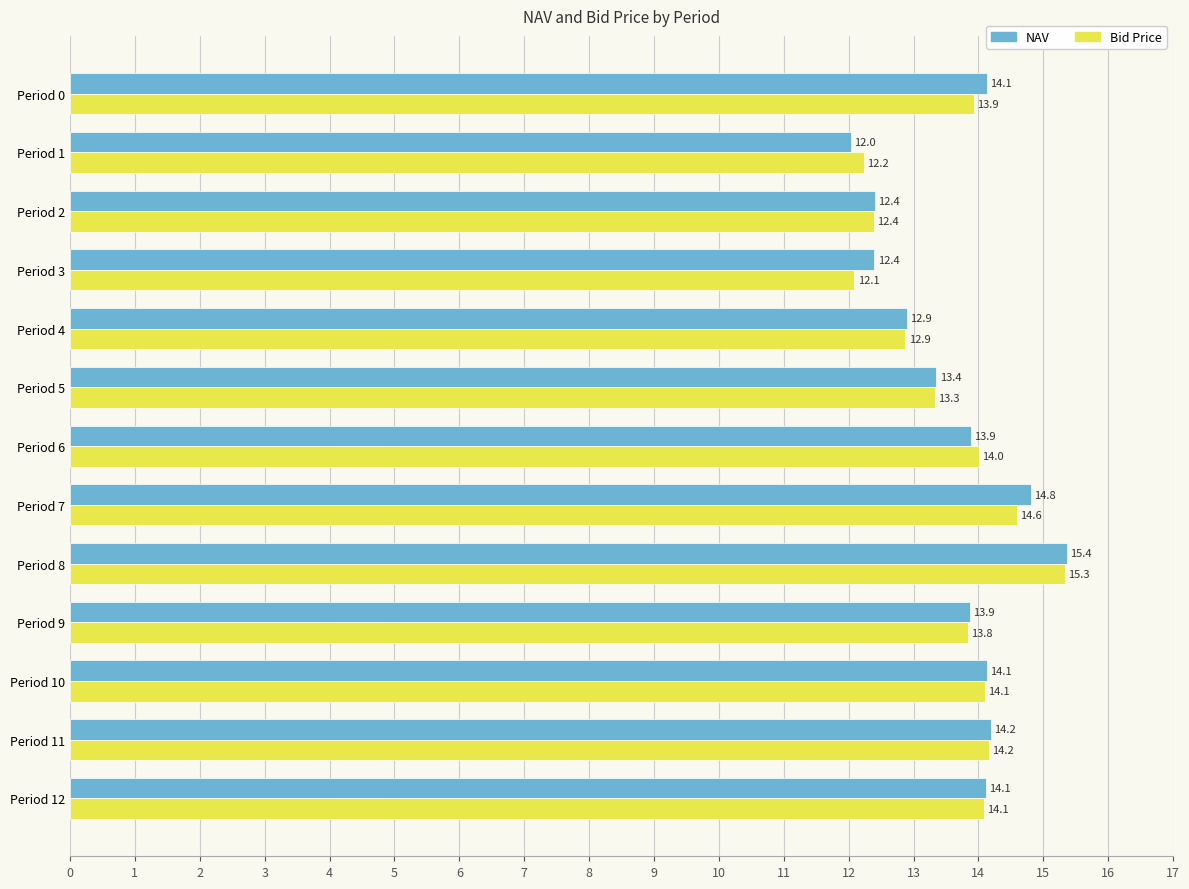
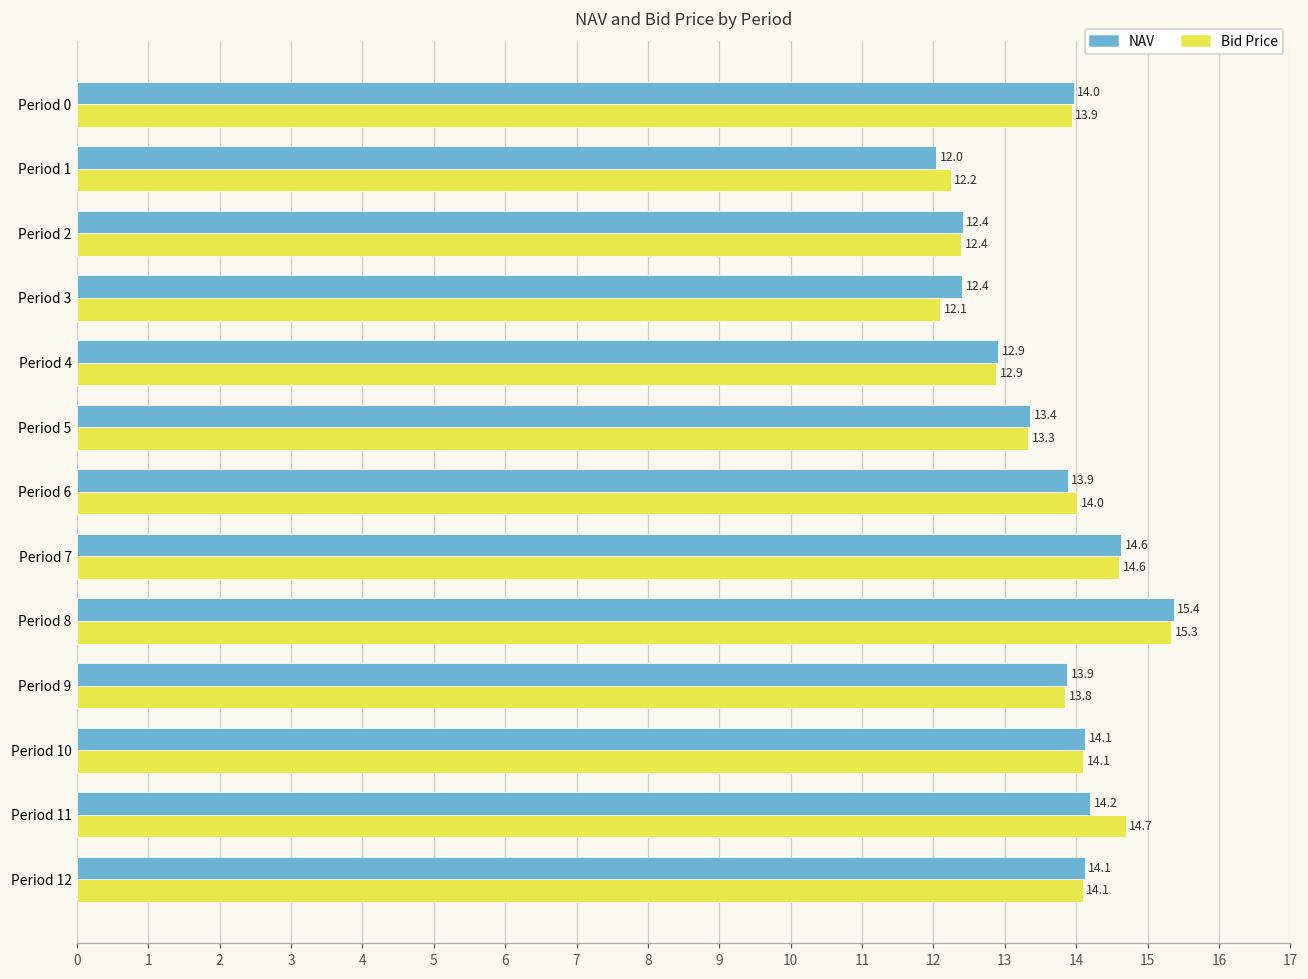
  {
    "NAV": {
-     "Period 0": 14.1,
+     "Period 0": 14.0,
      "Period 1": 12.0,
      "Period 2": 12.4,
      "Period 3": 12.4,
      "Period 4": 12.9,
      "Period 5": 13.4,
      "Period 6": 13.9,
-     "Period 7": 14.8,
+     "Period 7": 14.6,
      "Period 8": 15.4,
      "Period 9": 13.9,
      "Period 10": 14.1,
      "Period 11": 14.2,
      "Period 12": 14.1
    },
    "Bid Price": {
      "Period 0": 13.9,
      "Period 1": 12.2,
      "Period 2": 12.4,
      "Period 3": 12.1,
      "Period 4": 12.9,
      "Period 5": 13.3,
      "Period 6": 14.0,
      "Period 7": 14.6,
      "Period 8": 15.3,
      "Period 9": 13.8,
      "Period 10": 14.1,
-     "Period 11": 14.2,
+     "Period 11": 14.7,
      "Period 12": 14.1
    }
  }
